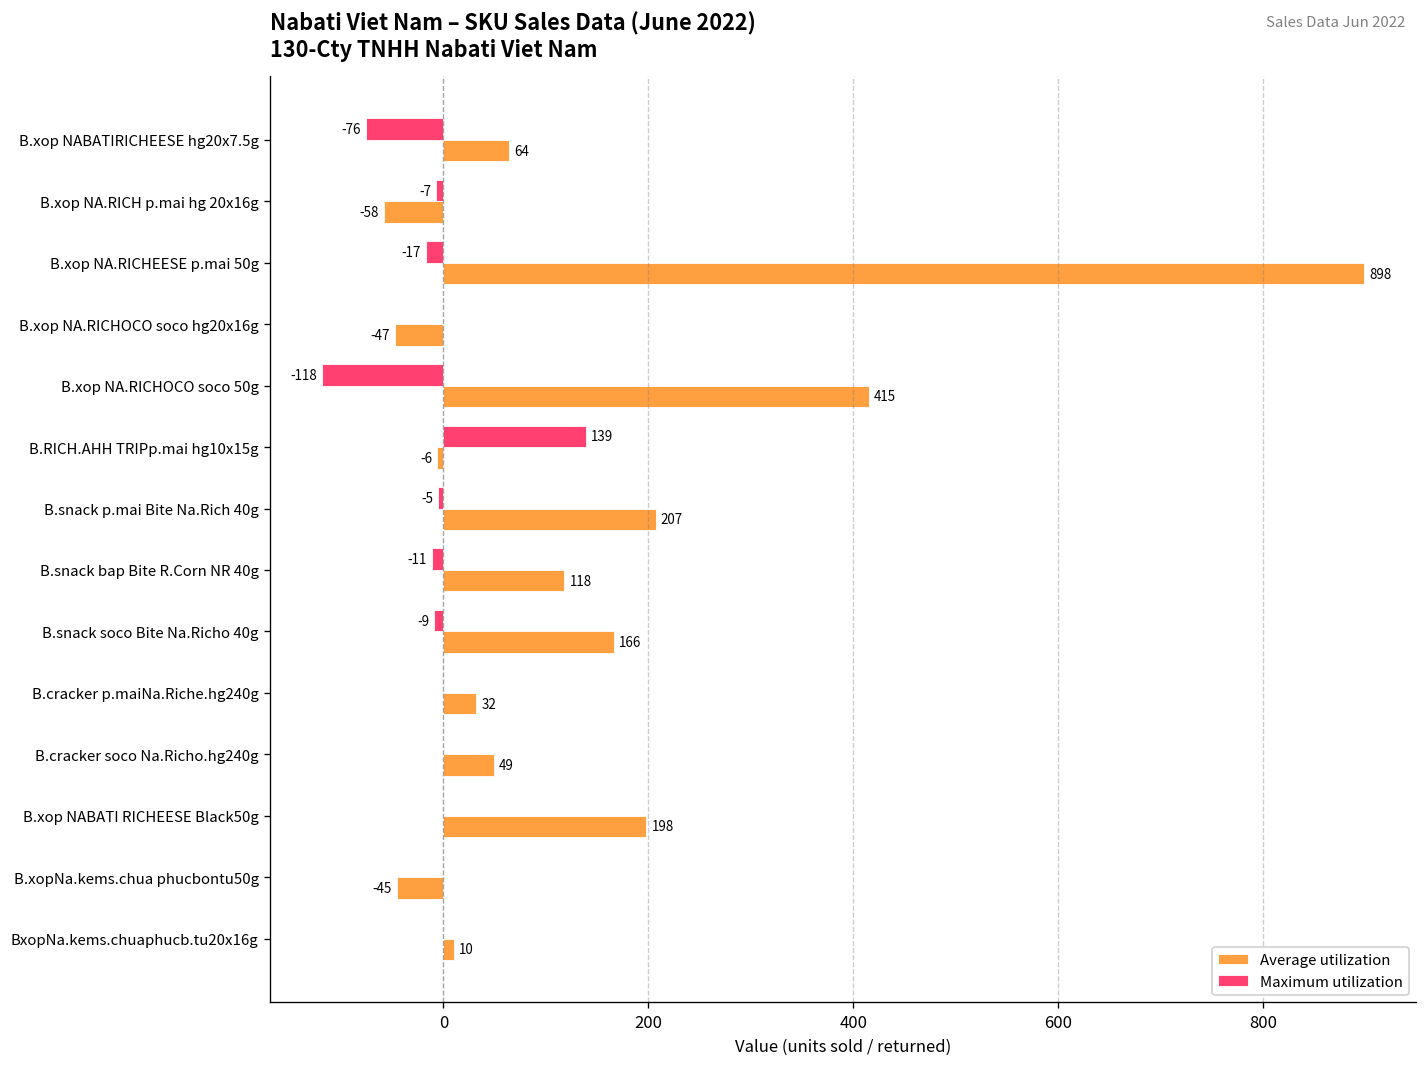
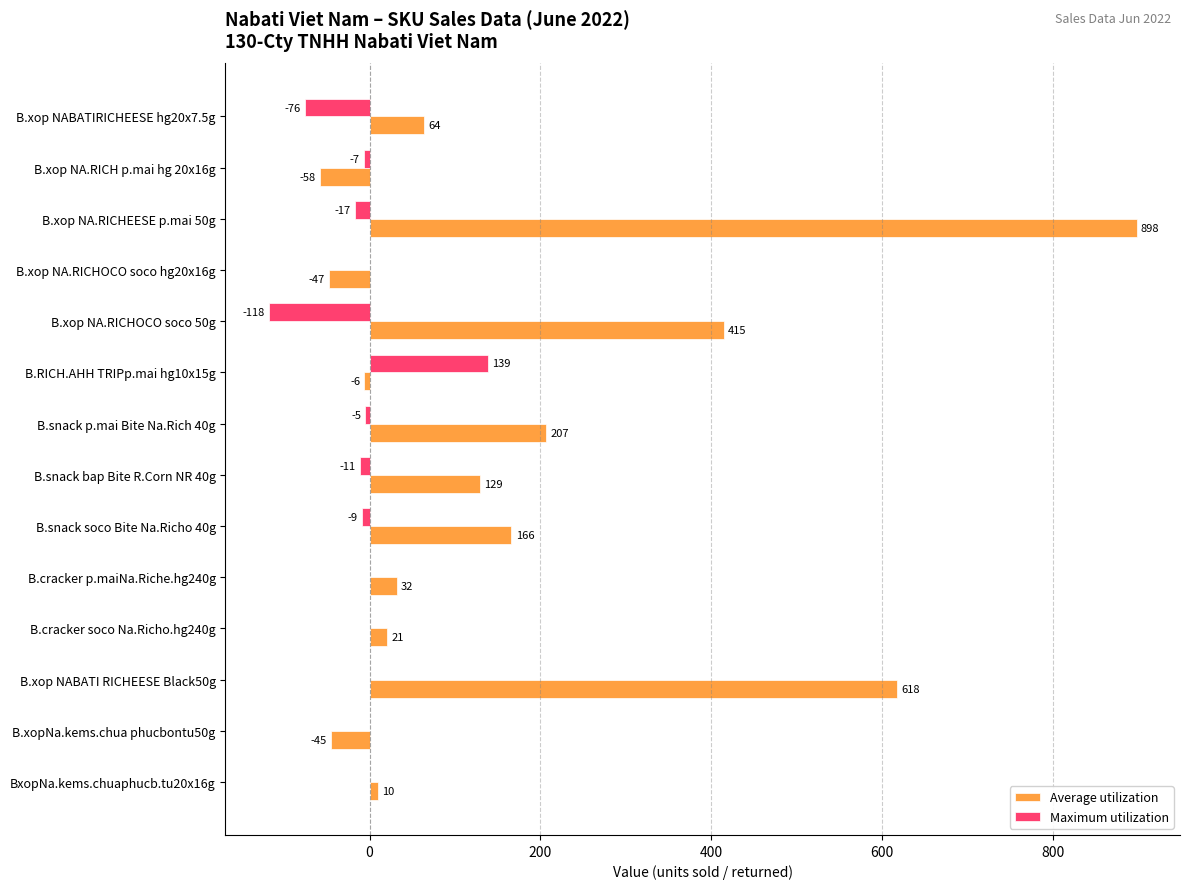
  {
    "Average utilization": {
      "B.xop NABATIRICHEESE hg20x7.5g": 64,
      "B.xop NA.RICH p.mai hg 20x16g": -58,
      "B.xop NA.RICHEESE p.mai 50g": 898,
      "B.xop NA.RICHOCO soco hg20x16g": -47,
      "B.xop NA.RICHOCO soco 50g": 415,
      "B.RICH.AHH TRIPp.mai hg10x15g": -6,
      "B.snack p.mai Bite Na.Rich 40g": 207,
-     "B.snack bap Bite R.Corn NR 40g": 118,
+     "B.snack bap Bite R.Corn NR 40g": 129,
      "B.snack soco Bite Na.Richo 40g": 166,
      "B.cracker p.maiNa.Riche.hg240g": 32,
-     "B.cracker soco Na.Richo.hg240g": 49,
-     "B.xop NABATI RICHEESE Black50g": 198,
+     "B.cracker soco Na.Richo.hg240g": 21,
+     "B.xop NABATI RICHEESE Black50g": 618,
      "B.xopNa.kems.chua phucbontu50g": -45,
      "BxopNa.kems.chuaphucb.tu20x16g": 10
    },
    "Maximum utilization": {
      "B.xop NABATIRICHEESE hg20x7.5g": -76,
      "B.xop NA.RICH p.mai hg 20x16g": -7,
      "B.xop NA.RICHEESE p.mai 50g": -17,
      "B.xop NA.RICHOCO soco 50g": -118,
      "B.RICH.AHH TRIPp.mai hg10x15g": 139,
      "B.snack p.mai Bite Na.Rich 40g": -5,
      "B.snack bap Bite R.Corn NR 40g": -11,
      "B.snack soco Bite Na.Richo 40g": -9
    }
  }
